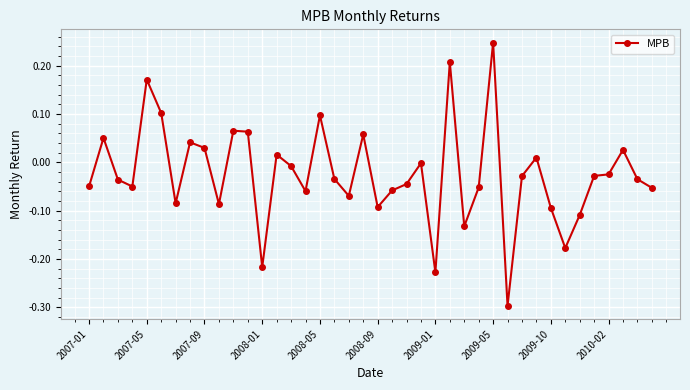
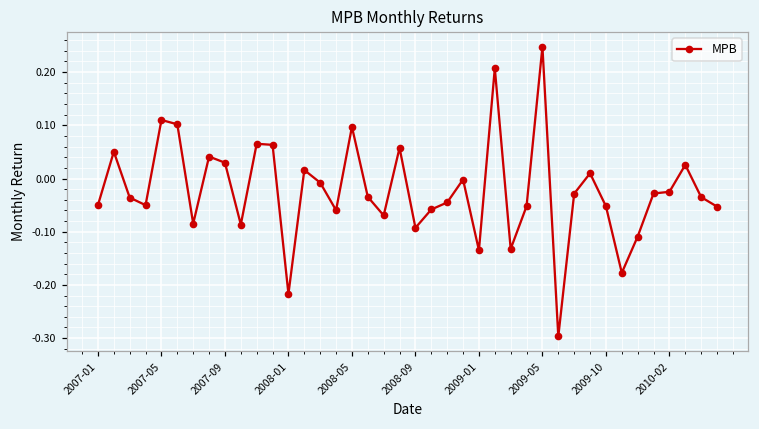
  {
    "2007-01": -0.05,
-   "2007-05": 0.17,
+   "2007-05": 0.11,
    "2007-09": 0.03,
    "2008-01": -0.22,
    "2008-05": 0.10,
    "2008-09": -0.09,
-   "2009-01": -0.23,
+   "2009-01": -0.13,
    "2009-05": 0.25,
-   "2009-10": -0.09,
+   "2009-10": -0.05,
    "2010-02": -0.03
  }
